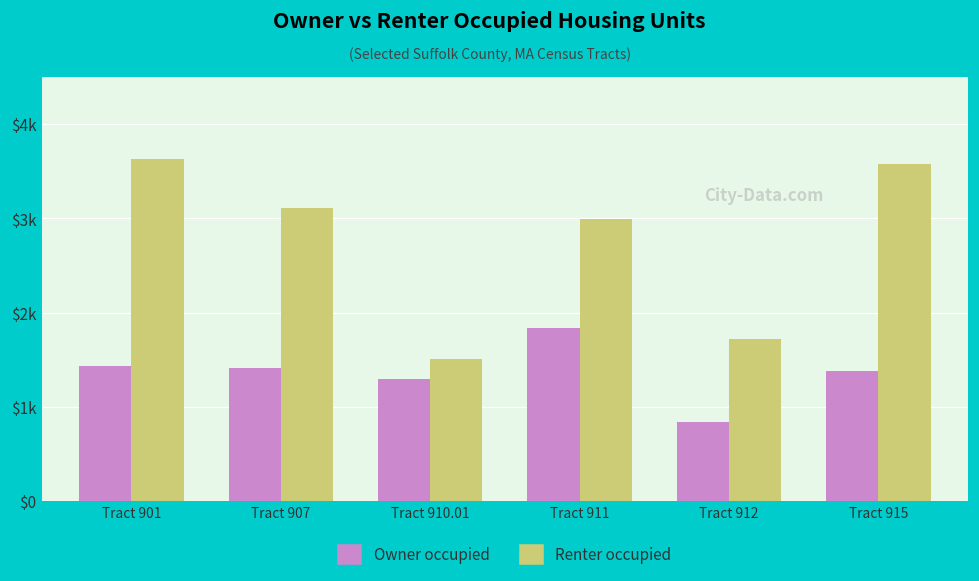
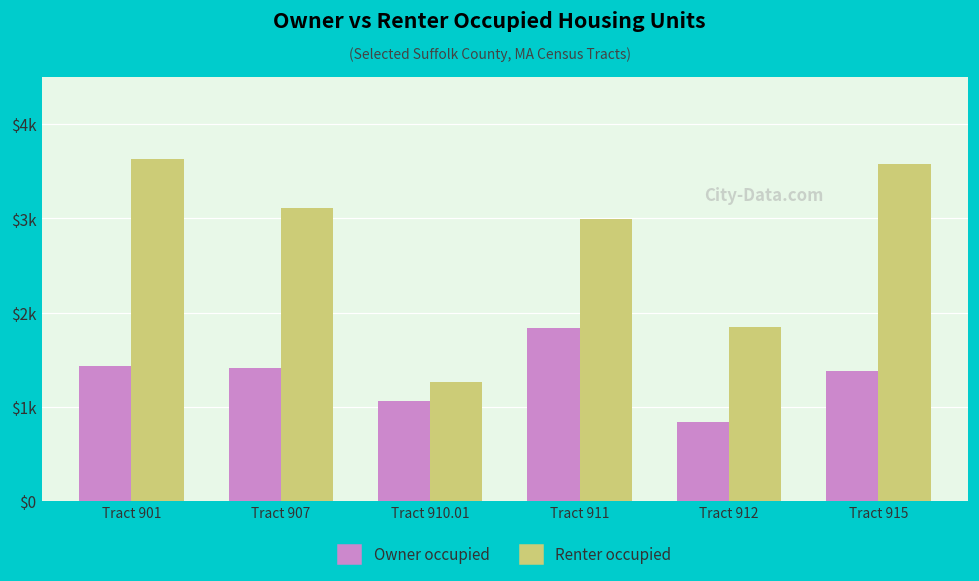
  {
    "Owner occupied": {
      "Tract 901": "$1400",
      "Tract 907": "$1400",
-     "Tract 910.01": "$1300",
+     "Tract 910.01": "$1100",
      "Tract 911": "$1800",
      "Tract 912": "$800",
      "Tract 915": "$1400"
    },
    "Renter occupied": {
      "Tract 901": "$3600",
      "Tract 907": "$3100",
-     "Tract 910.01": "$1500",
+     "Tract 910.01": "$1300",
      "Tract 911": "$3000",
-     "Tract 912": "$1700",
+     "Tract 912": "$1900",
      "Tract 915": "$3600"
    }
  }
